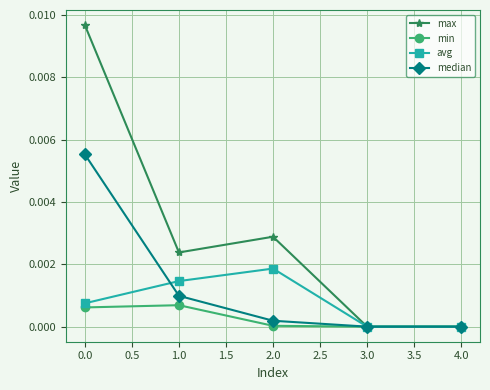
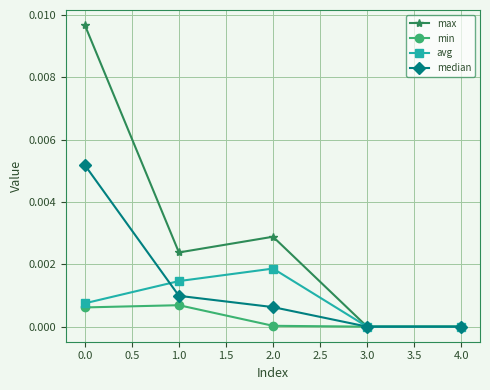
  {
    "avg": {
      "0.0": 0.0007,
      "1.0": 0.0015,
      "2.0": 0.0019
    },
    "median": {
-     "0.0": 0.0055,
+     "0.0": 0.0052,
      "1.0": 0.0010,
-     "2.0": 0.0002
+     "2.0": 0.0006
    }
  }
